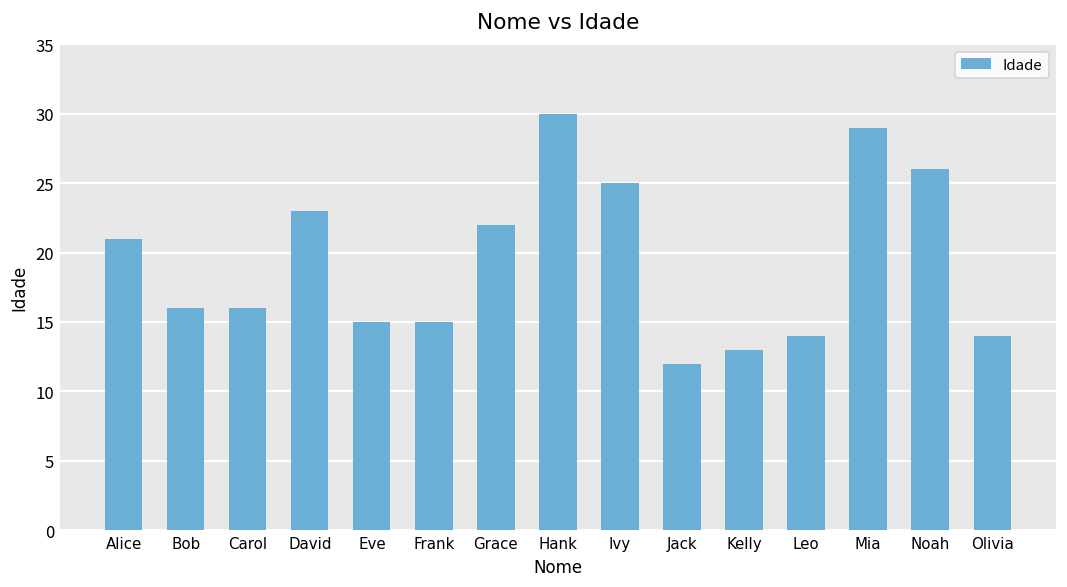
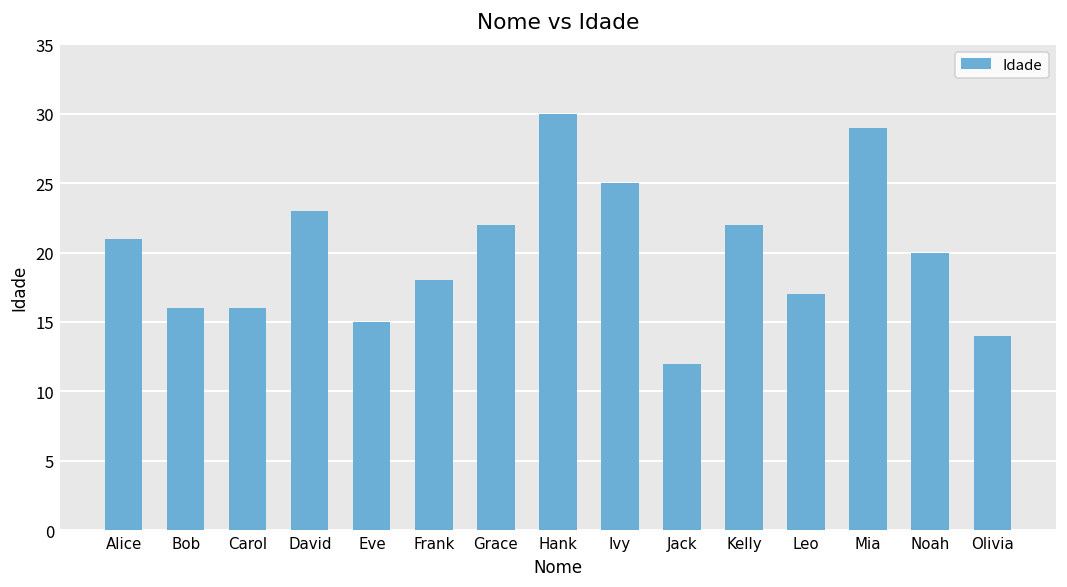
  {
    "Alice": 21,
    "Bob": 16,
    "Carol": 16,
    "David": 23,
    "Eve": 15,
-   "Frank": 15,
+   "Frank": 18,
    "Grace": 22,
    "Hank": 30,
    "Ivy": 25,
    "Jack": 12,
-   "Kelly": 13,
-   "Leo": 14,
+   "Kelly": 22,
+   "Leo": 17,
    "Mia": 29,
-   "Noah": 26,
+   "Noah": 20,
    "Olivia": 14
  }
